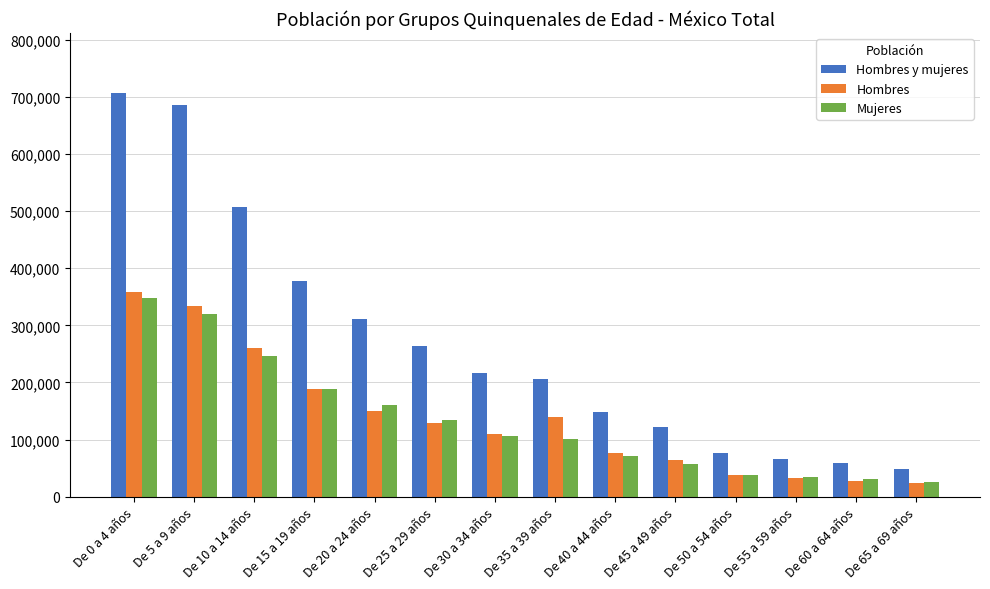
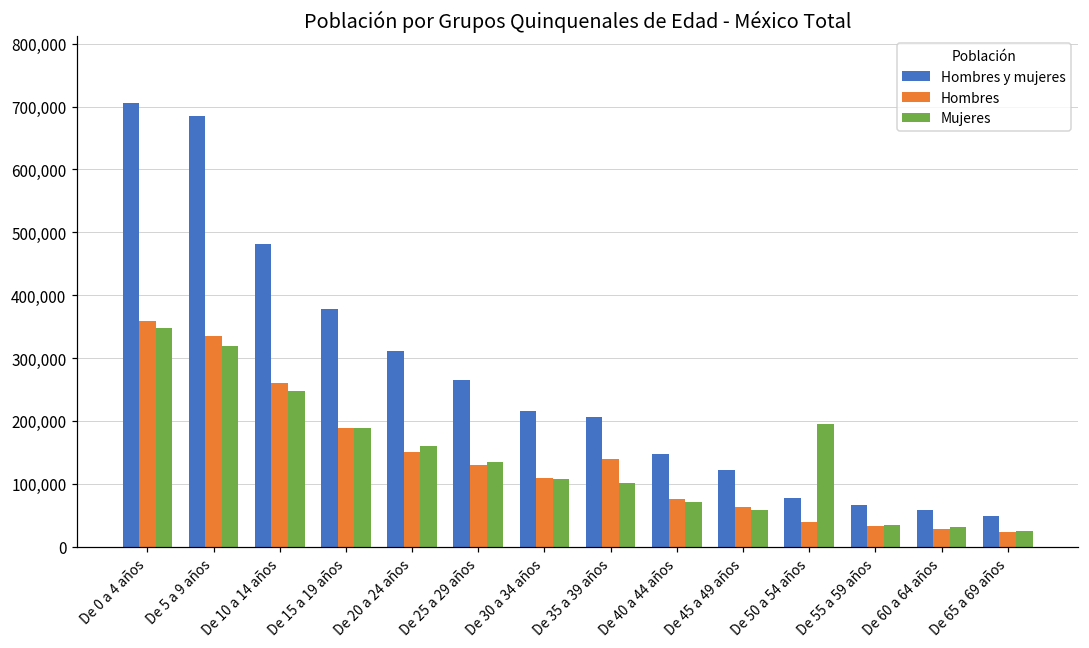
  {
    "Hombres y mujeres": {
      "De 0 a 4 años": "710,000",
      "De 5 a 9 años": "690,000",
-     "De 10 a 14 años": "510,000",
+     "De 10 a 14 años": "480,000",
      "De 15 a 19 años": "380,000",
      "De 20 a 24 años": "310,000",
      "De 25 a 29 años": "260,000",
      "De 30 a 34 años": "220,000",
      "De 35 a 39 años": "210,000",
      "De 40 a 44 años": "150,000",
      "De 45 a 49 años": "120,000",
      "De 50 a 54 años": "80,000",
      "De 55 a 59 años": "70,000",
      "De 60 a 64 años": "60,000",
      "De 65 a 69 años": "50,000"
    },
    "Hombres": {
      "De 0 a 4 años": "360,000",
      "De 5 a 9 años": "330,000",
      "De 10 a 14 años": "260,000",
      "De 15 a 19 años": "190,000",
      "De 20 a 24 años": "150,000",
      "De 25 a 29 años": "130,000",
      "De 30 a 34 años": "110,000",
      "De 35 a 39 años": "140,000",
      "De 40 a 44 años": "80,000",
      "De 45 a 49 años": "60,000",
      "De 50 a 54 años": "40,000",
      "De 55 a 59 años": "30,000",
      "De 60 a 64 años": "30,000",
      "De 65 a 69 años": "20,000"
    },
    "Mujeres": {
      "De 0 a 4 años": "350,000",
      "De 5 a 9 años": "320,000",
      "De 10 a 14 años": "250,000",
      "De 15 a 19 años": "190,000",
      "De 20 a 24 años": "160,000",
      "De 25 a 29 años": "130,000",
      "De 30 a 34 años": "110,000",
      "De 35 a 39 años": "100,000",
      "De 40 a 44 años": "70,000",
      "De 45 a 49 años": "60,000",
-     "De 50 a 54 años": "40,000",
+     "De 50 a 54 años": "200,000",
      "De 55 a 59 años": "30,000",
      "De 60 a 64 años": "30,000",
      "De 65 a 69 años": "30,000"
    }
  }
